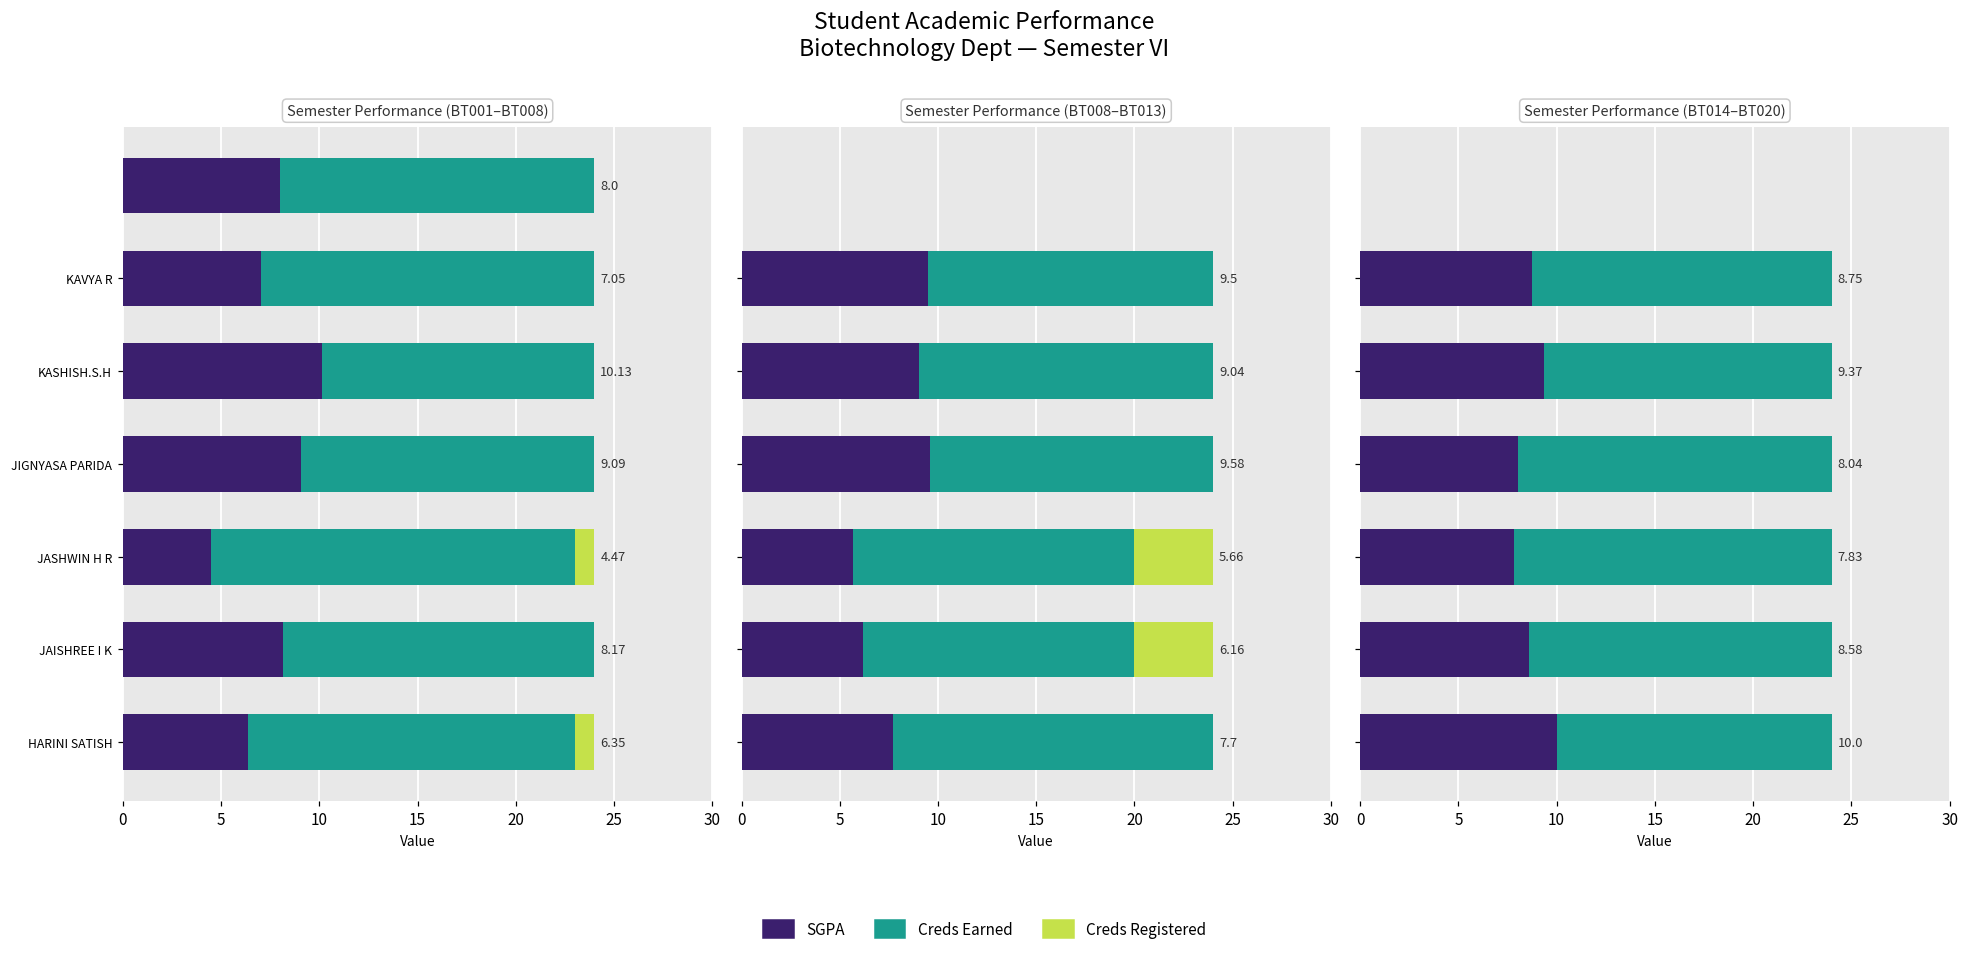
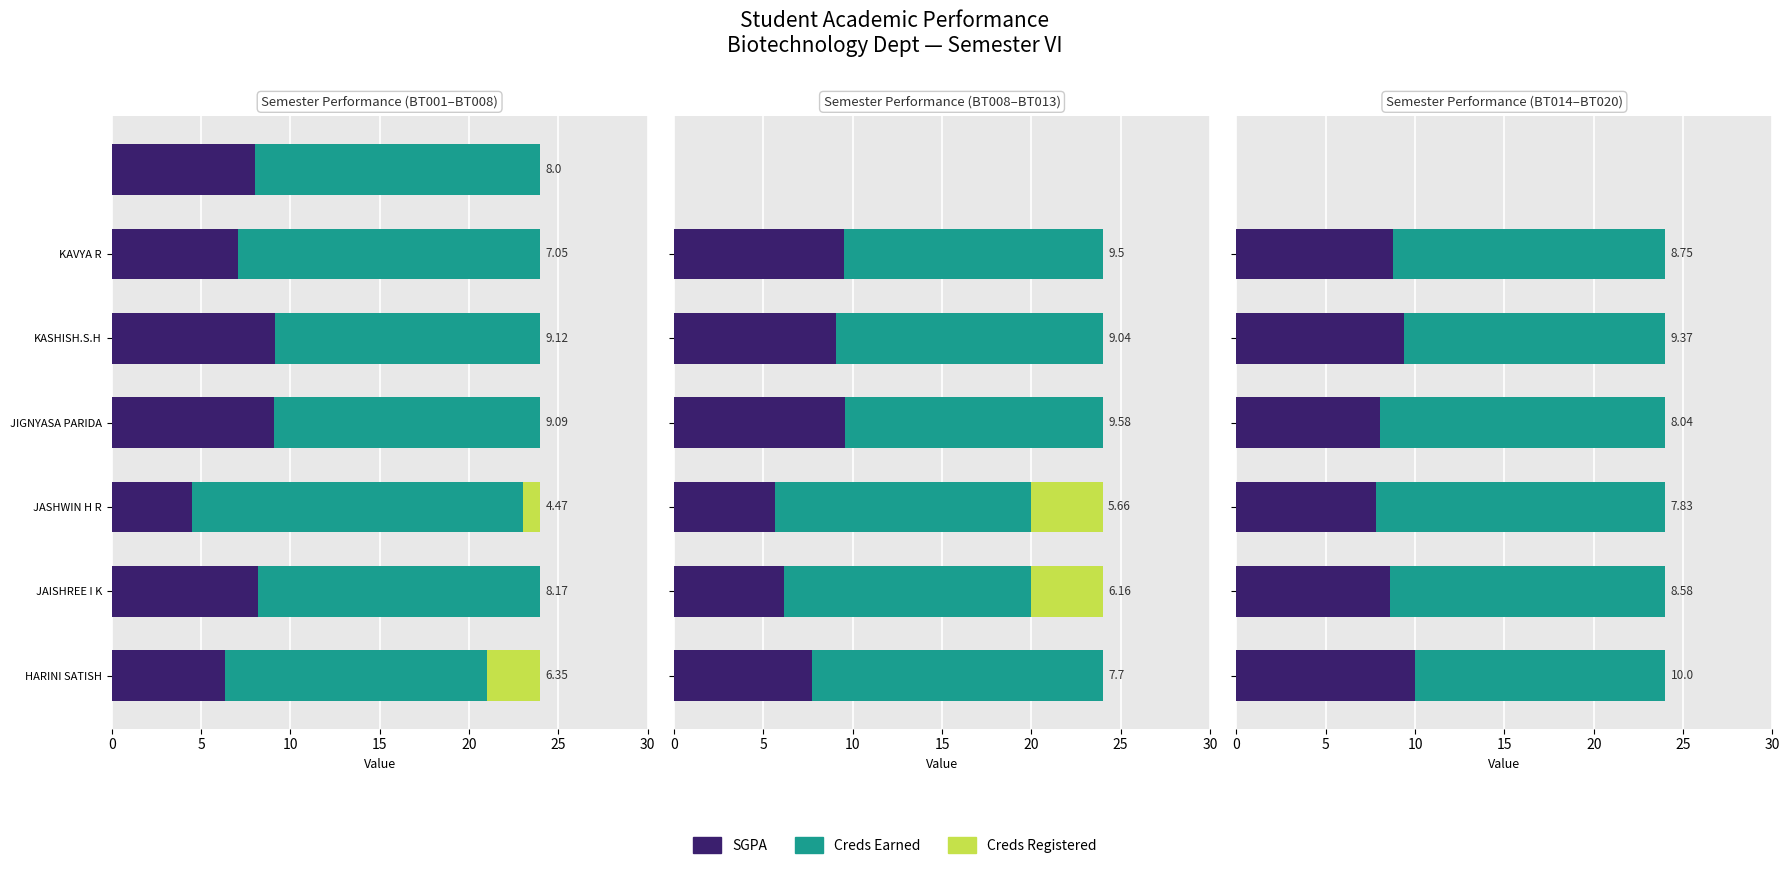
  {
    "Semester Performance (BT001–BT008)": {
      "Creds Earned": {
-       "HARINI SATISH": 23
+       "HARINI SATISH": 21
      },
      "SGPA": {
-       "KASHISH.S.H": 10.13
+       "KASHISH.S.H": 9.12
      }
    }
  }
